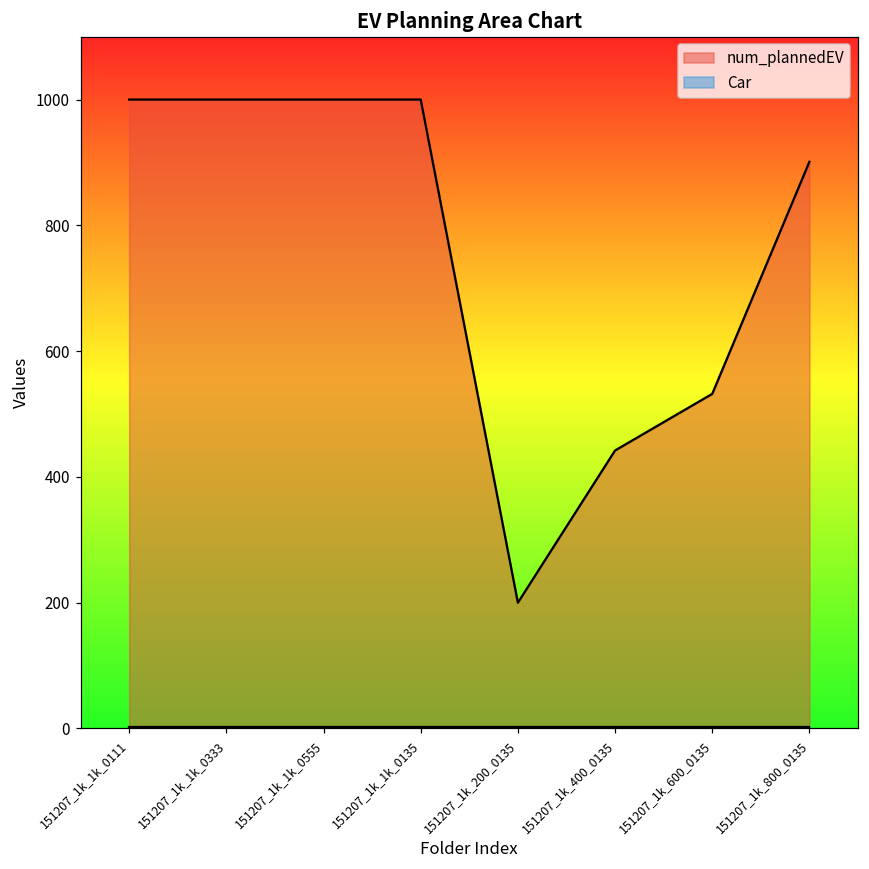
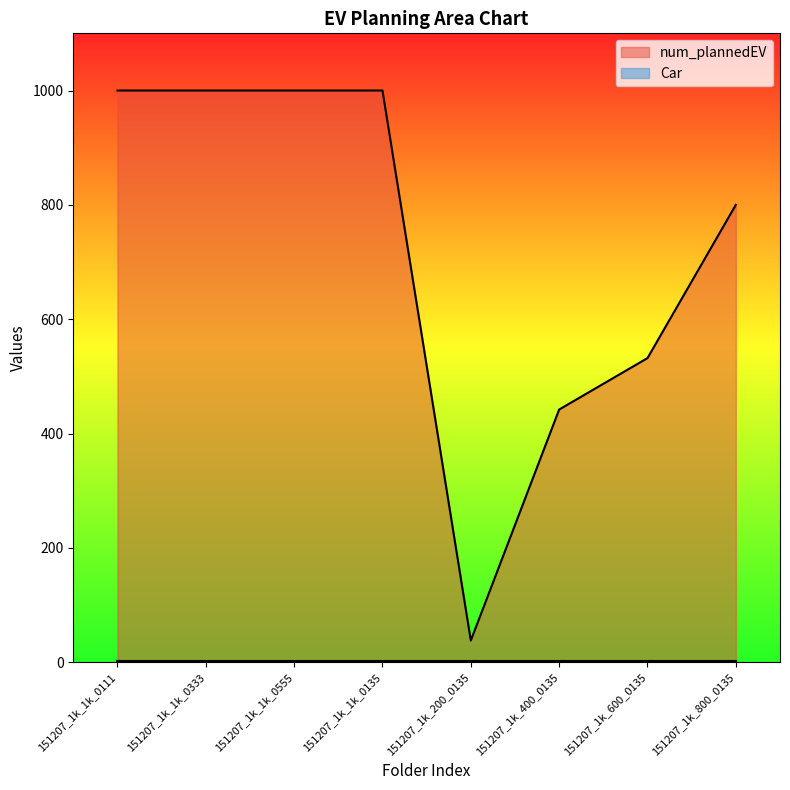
  {
    "num_plannedEV": {
      "151207_1k_1k_0111": 1000,
      "151207_1k_1k_0333": 1000,
      "151207_1k_1k_0555": 1000,
      "151207_1k_1k_0135": 1000,
-     "151207_1k_200_0135": 200,
+     "151207_1k_200_0135": 40,
      "151207_1k_400_0135": 440,
      "151207_1k_600_0135": 530,
-     "151207_1k_800_0135": 900
+     "151207_1k_800_0135": 800
    },
    "Car": {
      "151207_1k_1k_0111": 0,
      "151207_1k_1k_0333": 0,
      "151207_1k_1k_0555": 0,
      "151207_1k_1k_0135": 0,
      "151207_1k_200_0135": 0,
      "151207_1k_400_0135": 0,
      "151207_1k_600_0135": 0,
      "151207_1k_800_0135": 0
    }
  }
